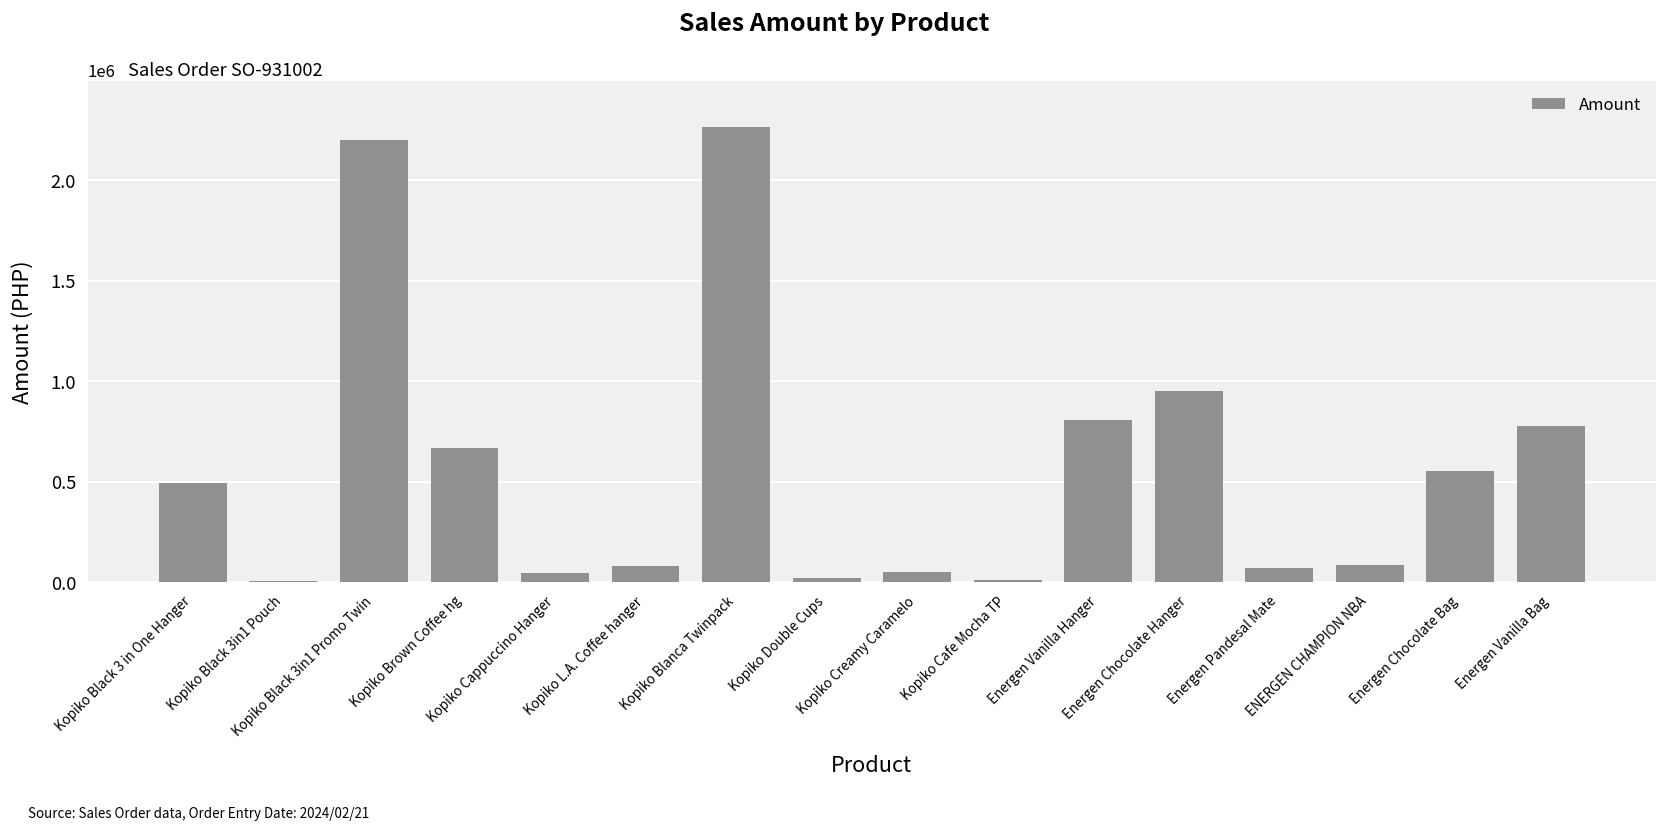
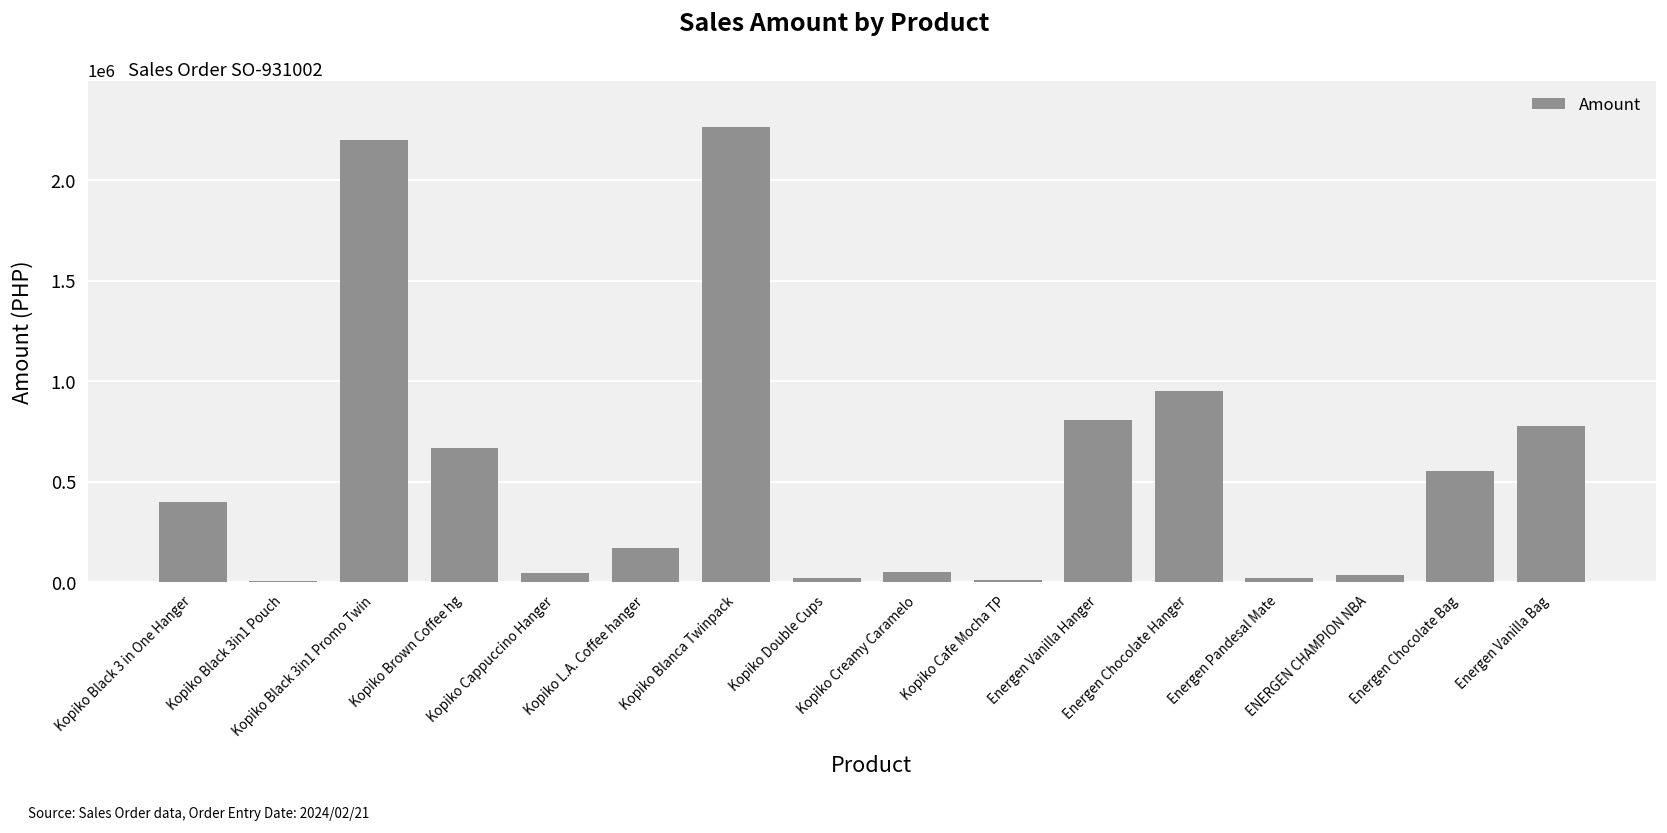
  {
-   "Kopiko Black 3 in One Hanger": 500000,
+   "Kopiko Black 3 in One Hanger": 400000,
    "Kopiko Black 3in1 Promo Twin": 2200000,
    "Kopiko Brown Coffee hg": 670000,
    "Kopiko Cappuccino Hanger": 50000,
-   "Kopiko L.A. Coffee hanger": 80000,
+   "Kopiko L.A. Coffee hanger": 170000,
    "Kopiko Blanca Twinpack": 2270000,
    "Kopiko Double Cups": 20000,
    "Kopiko Creamy Caramelo": 50000,
    "Energen Vanilla Hanger": 810000,
    "Energen Chocolate Hanger": 950000,
-   "Energen Pandesal Mate": 70000,
-   "ENERGEN CHAMPION NBA": 90000,
+   "Energen Pandesal Mate": 20000,
+   "ENERGEN CHAMPION NBA": 40000,
    "Energen Chocolate Bag": 550000,
    "Energen Vanilla Bag": 780000
  }
